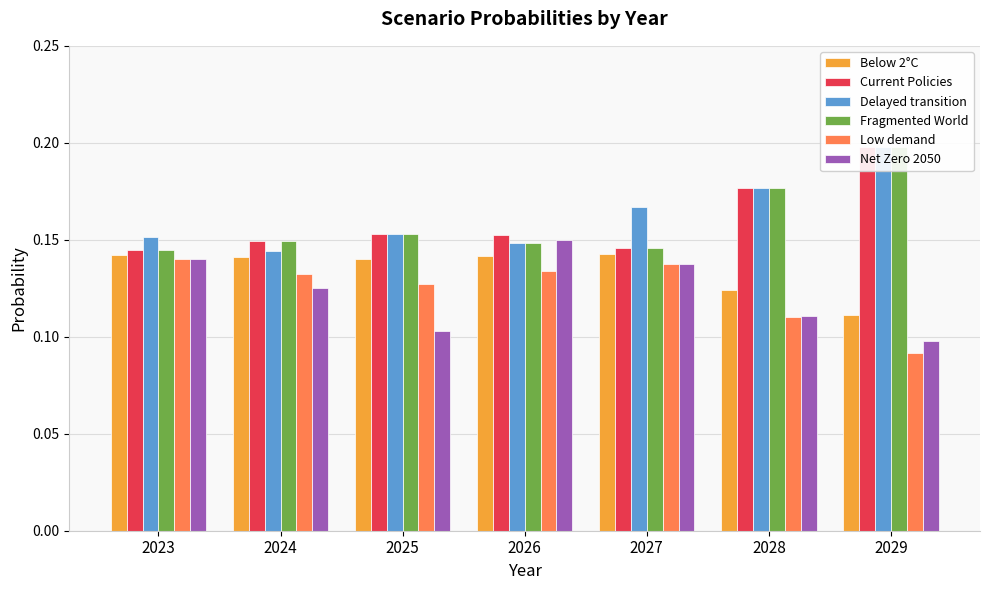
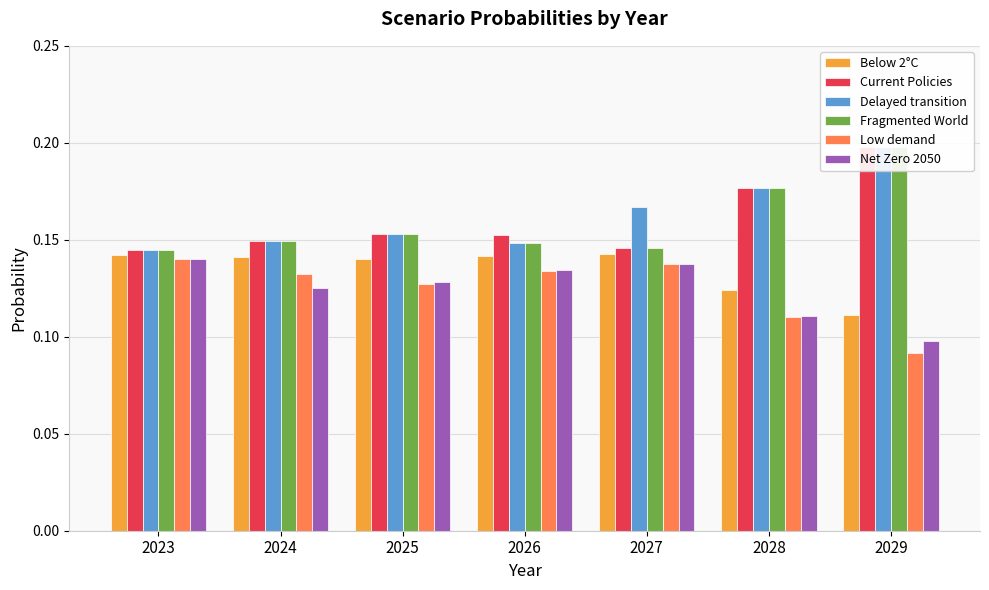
  {
    "Current Policies": {
      "2023": 0.145,
      "2024": 0.150,
      "2025": 0.153,
      "2026": 0.153,
      "2027": 0.146,
      "2028": 0.177
    },
    "Delayed transition": {
-     "2023": 0.151,
-     "2024": 0.144,
+     "2023": 0.145,
+     "2024": 0.150,
      "2025": 0.153,
      "2026": 0.148,
      "2027": 0.167,
      "2028": 0.177
    },
    "Fragmented World": {
      "2023": 0.145,
      "2024": 0.150,
      "2025": 0.153,
      "2026": 0.148,
      "2027": 0.146,
      "2028": 0.177
    },
    "Net Zero 2050": {
      "2023": 0.140,
      "2024": 0.125,
-     "2025": 0.103,
-     "2026": 0.150,
+     "2025": 0.128,
+     "2026": 0.134,
      "2027": 0.138,
      "2028": 0.111,
      "2029": 0.098
    }
  }
